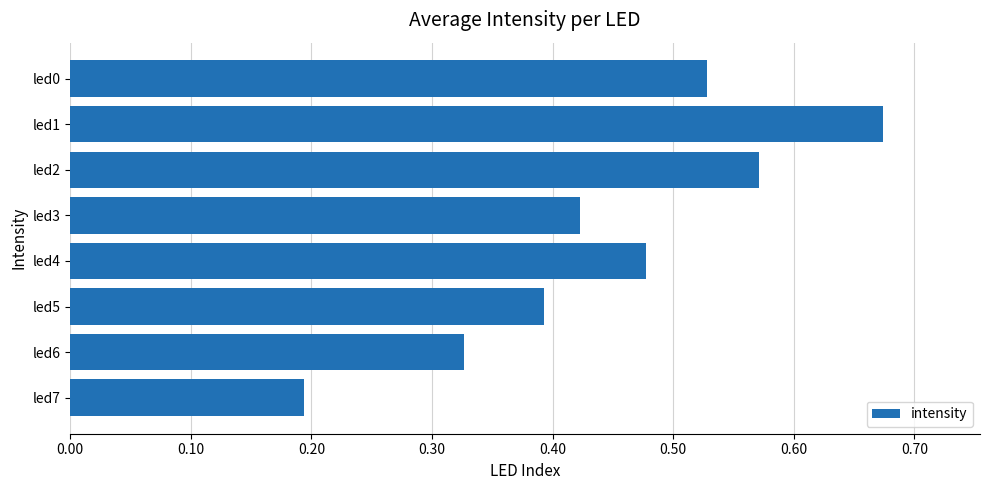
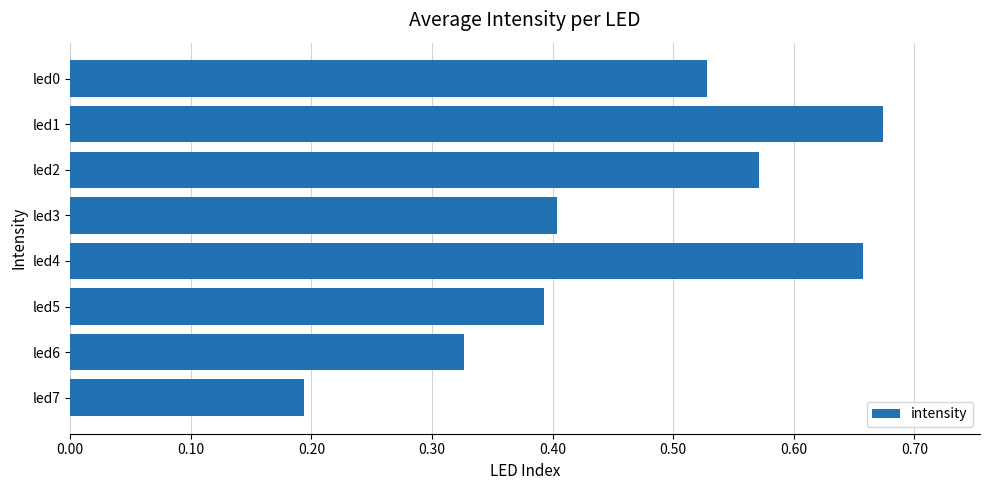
  {
    "led0": 0.528,
    "led1": 0.674,
    "led2": 0.571,
-   "led3": 0.423,
-   "led4": 0.478,
+   "led3": 0.403,
+   "led4": 0.658,
    "led5": 0.393,
    "led6": 0.326,
    "led7": 0.194
  }
